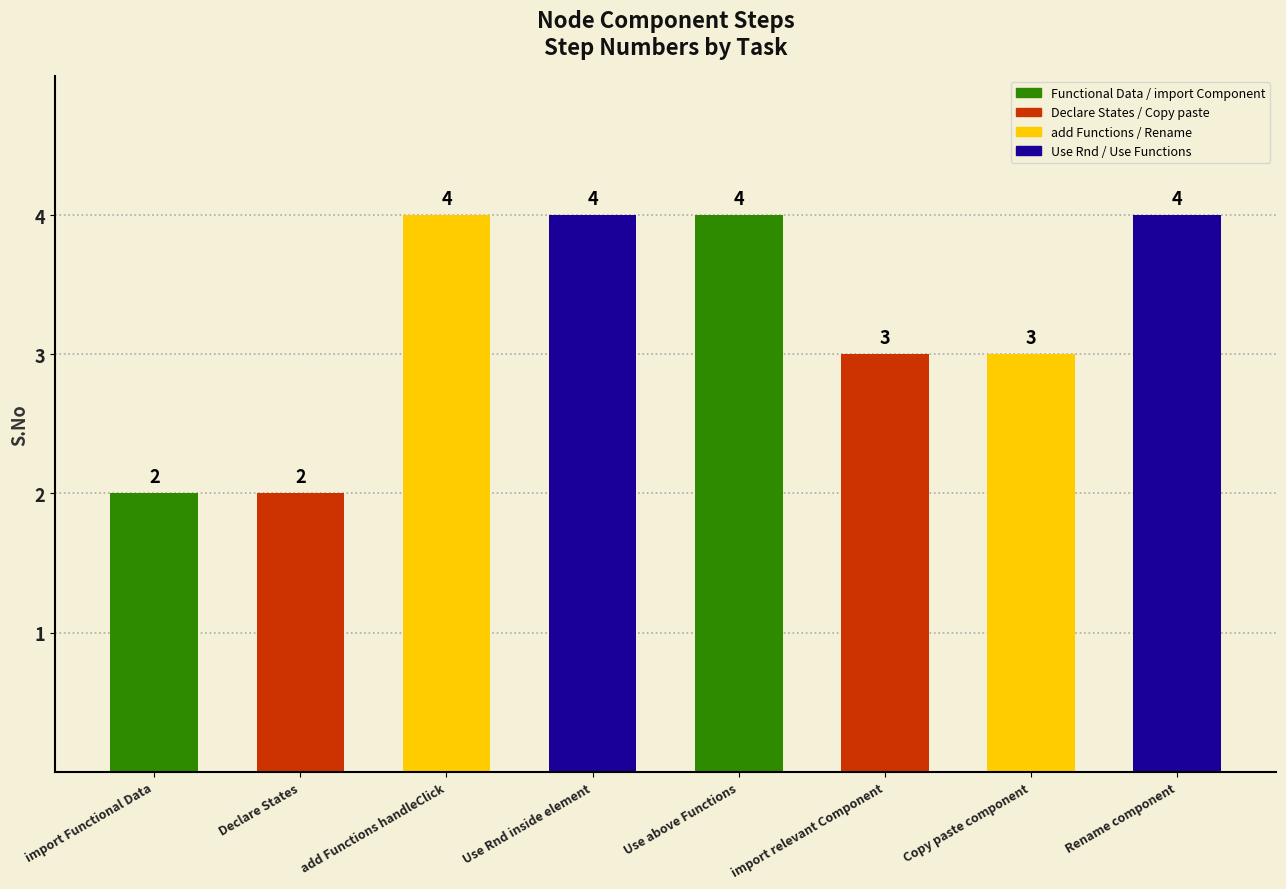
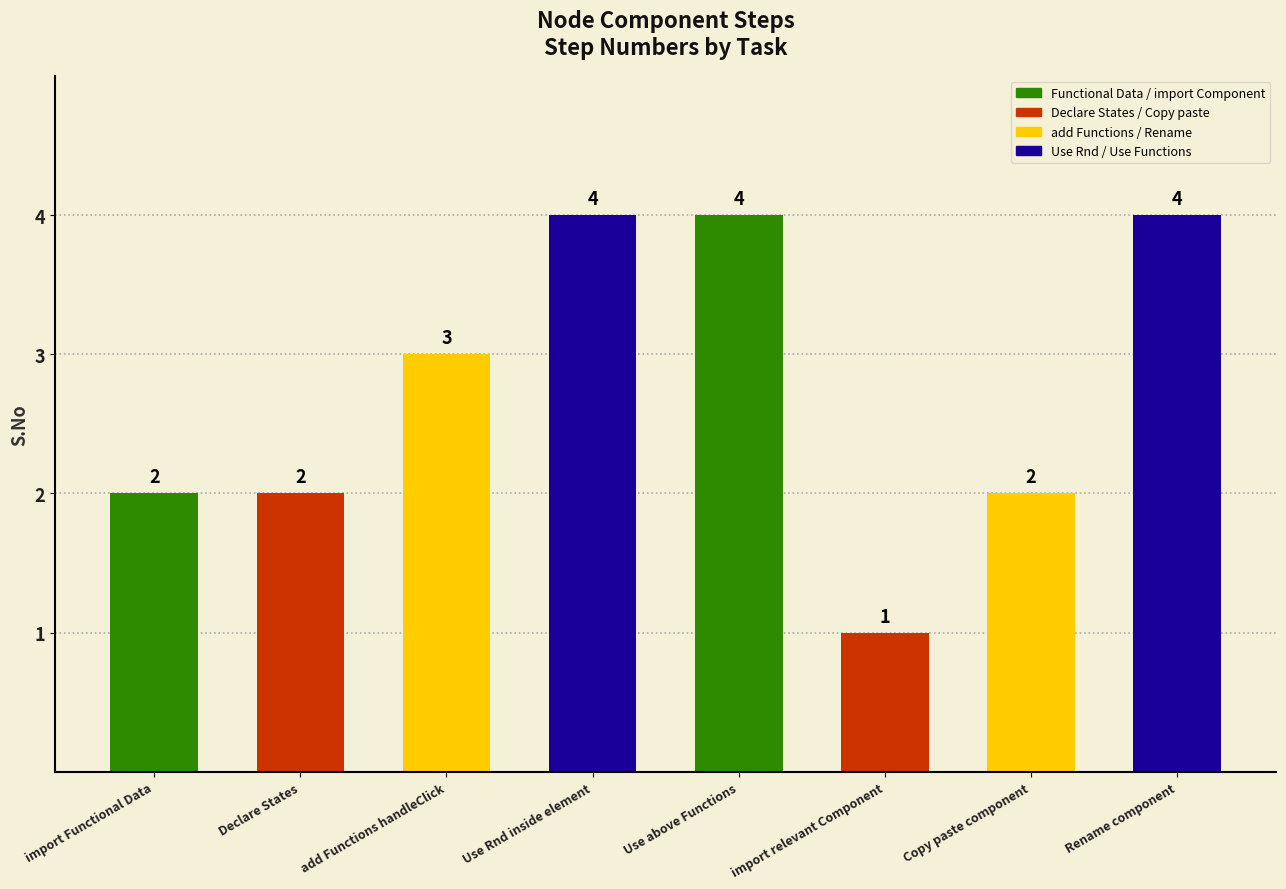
  {
    "import Functional Data": 2,
    "Declare States": 2,
-   "add Functions handleClick": 4,
+   "add Functions handleClick": 3,
    "Use Rnd inside element": 4,
    "Use above Functions": 4,
-   "import relevant Component": 3,
-   "Copy paste component": 3,
+   "import relevant Component": 1,
+   "Copy paste component": 2,
    "Rename component": 4
  }
